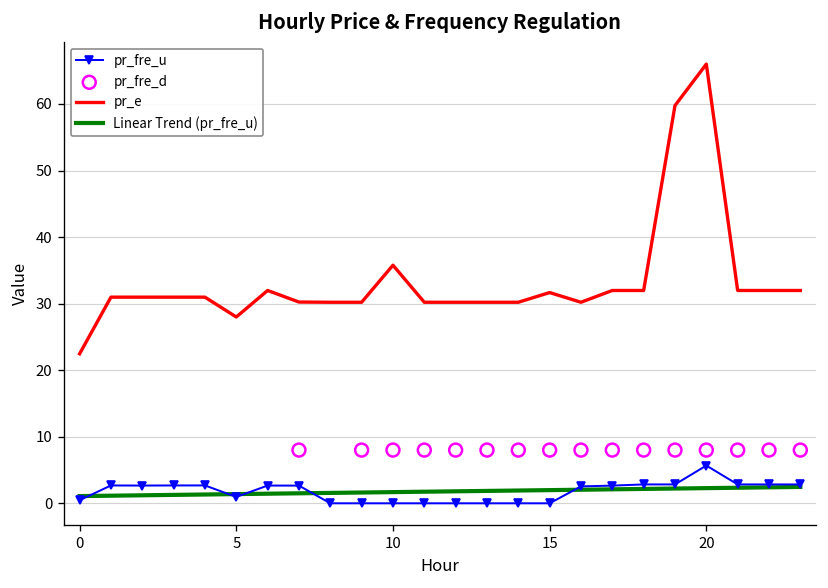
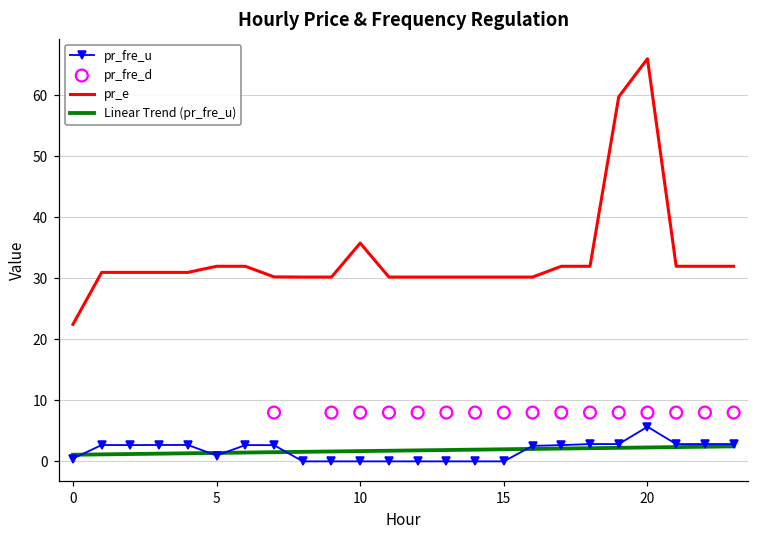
  {
    "pr_fre_u": {
      "0": 0,
      "10": 0,
      "15": 0,
      "20": 6
    },
    "pr_e": {
      "0": 22,
-     "5": 28,
+     "5": 32,
      "10": 36,
-     "15": 32,
+     "15": 30,
      "20": 66
    },
    "Linear Trend (pr_fre_u)": {
      "0": 1,
      "10": 2,
      "15": 2,
      "20": 2
    }
  }
